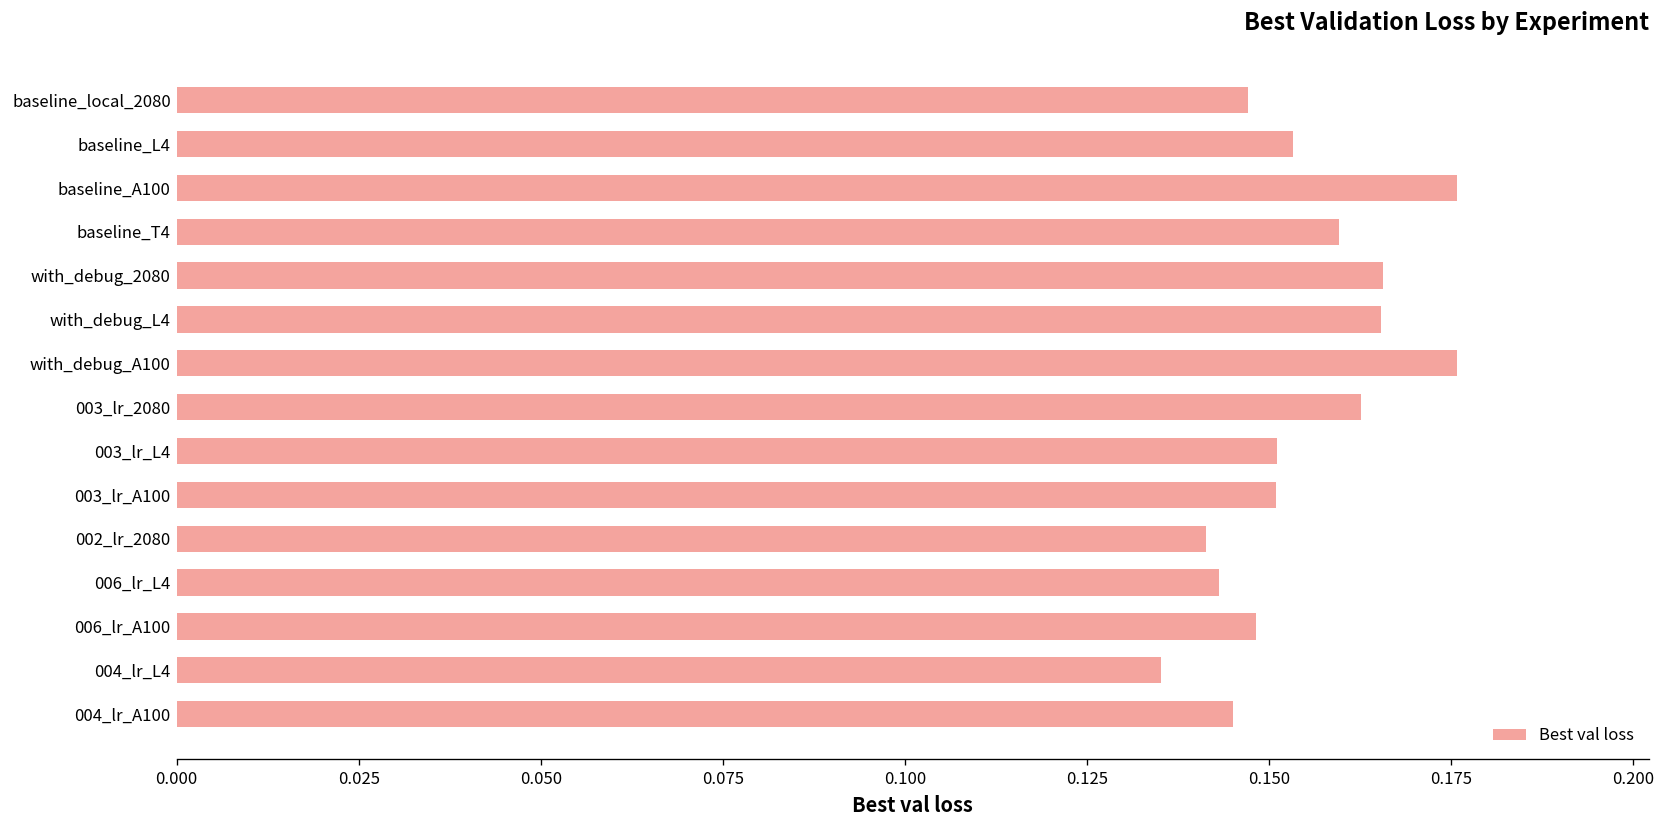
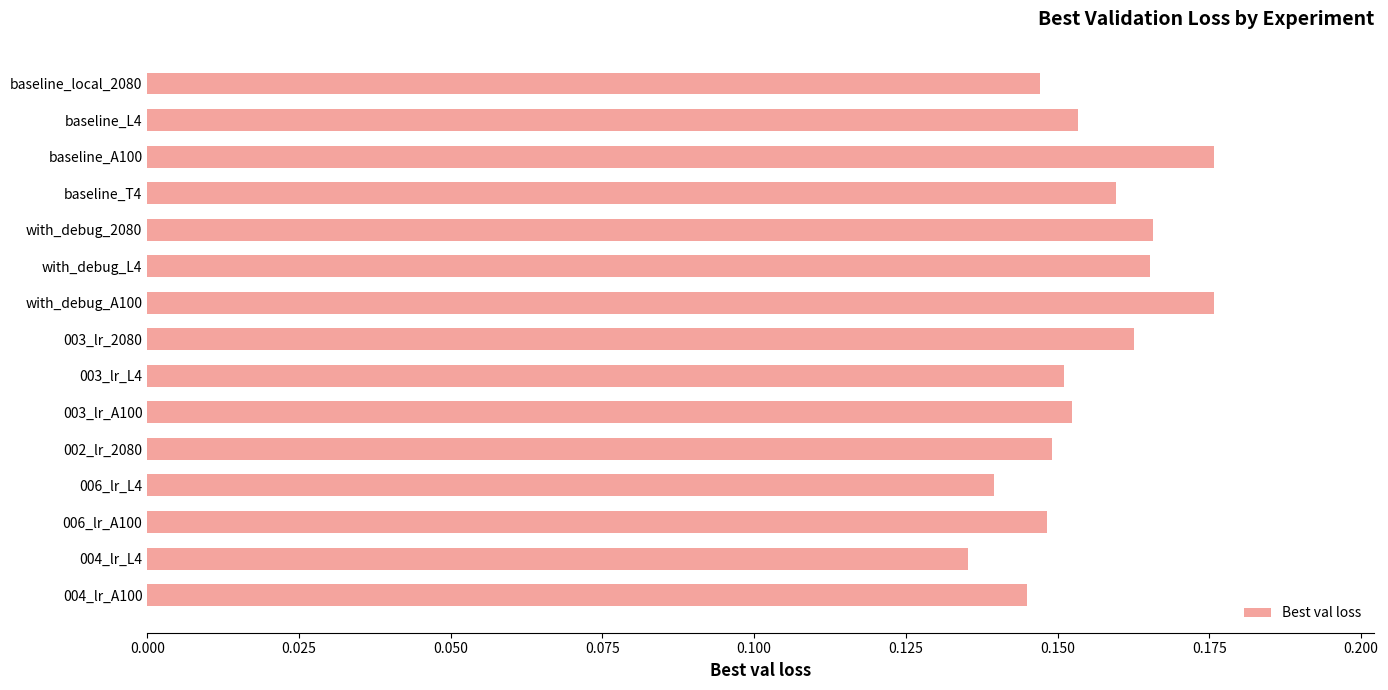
  {
    "baseline_local_2080": 0.147,
    "baseline_L4": 0.153,
    "baseline_A100": 0.176,
    "baseline_T4": 0.160,
    "with_debug_2080": 0.166,
    "with_debug_L4": 0.165,
    "with_debug_A100": 0.176,
    "003_lr_2080": 0.163,
    "003_lr_L4": 0.151,
-   "003_lr_A100": 0.151,
-   "002_lr_2080": 0.141,
-   "006_lr_L4": 0.143,
+   "003_lr_A100": 0.152,
+   "002_lr_2080": 0.149,
+   "006_lr_L4": 0.140,
    "006_lr_A100": 0.148,
    "004_lr_L4": 0.135,
    "004_lr_A100": 0.145
  }
